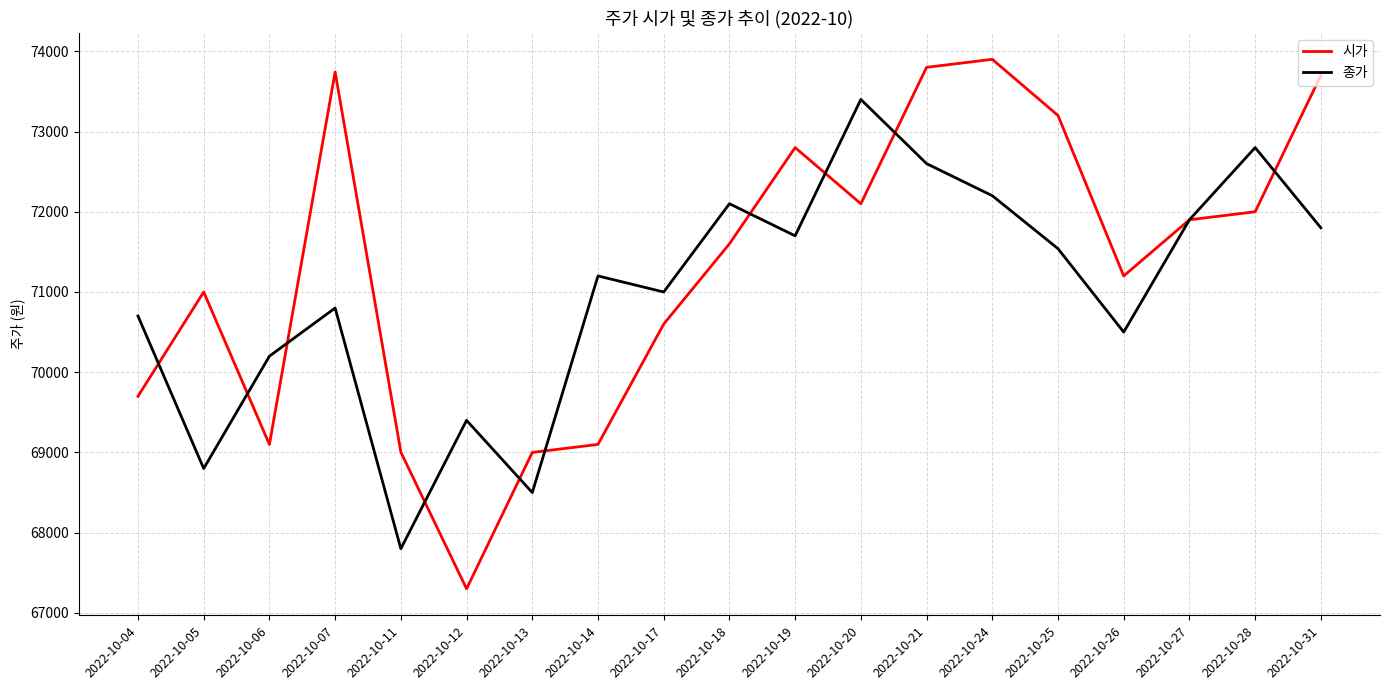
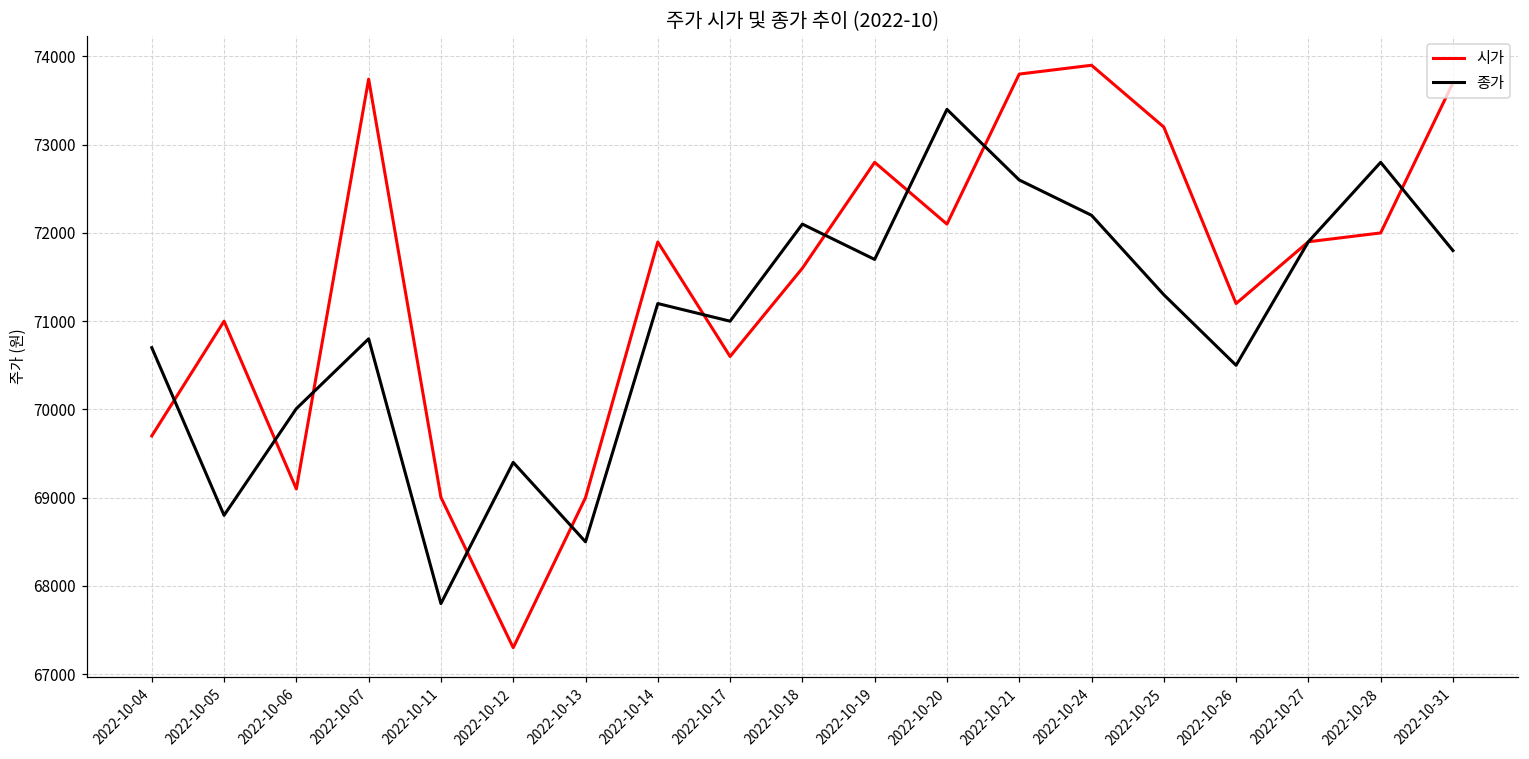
  {
    "시가": {
      "2022-10-04": 69700,
      "2022-10-05": 71000,
      "2022-10-06": 69100,
      "2022-10-07": 73700,
      "2022-10-11": 69000,
      "2022-10-12": 67300,
      "2022-10-13": 69000,
-     "2022-10-14": 69100,
+     "2022-10-14": 71900,
      "2022-10-17": 70600,
      "2022-10-18": 71600,
      "2022-10-19": 72800,
      "2022-10-20": 72100,
      "2022-10-21": 73800,
      "2022-10-24": 73900,
      "2022-10-25": 73200,
      "2022-10-26": 71200,
      "2022-10-28": 72000
    },
    "종가": {
      "2022-10-04": 70700,
      "2022-10-05": 68800,
-     "2022-10-06": 70200,
+     "2022-10-06": 70000,
      "2022-10-07": 70800,
      "2022-10-11": 67800,
      "2022-10-12": 69400,
      "2022-10-13": 68500,
      "2022-10-14": 71200,
      "2022-10-17": 71000,
      "2022-10-18": 72100,
      "2022-10-19": 71700,
      "2022-10-20": 73400,
      "2022-10-21": 72600,
      "2022-10-24": 72200,
-     "2022-10-25": 71500,
+     "2022-10-25": 71300,
      "2022-10-26": 70500,
      "2022-10-28": 72800,
      "2022-10-31": 71800
    }
  }
